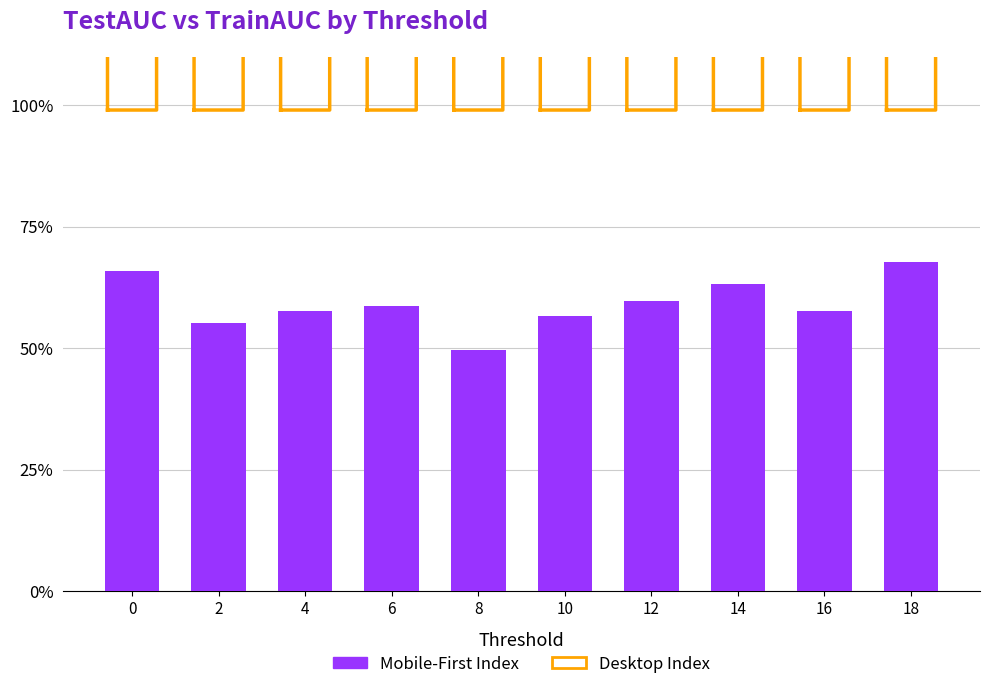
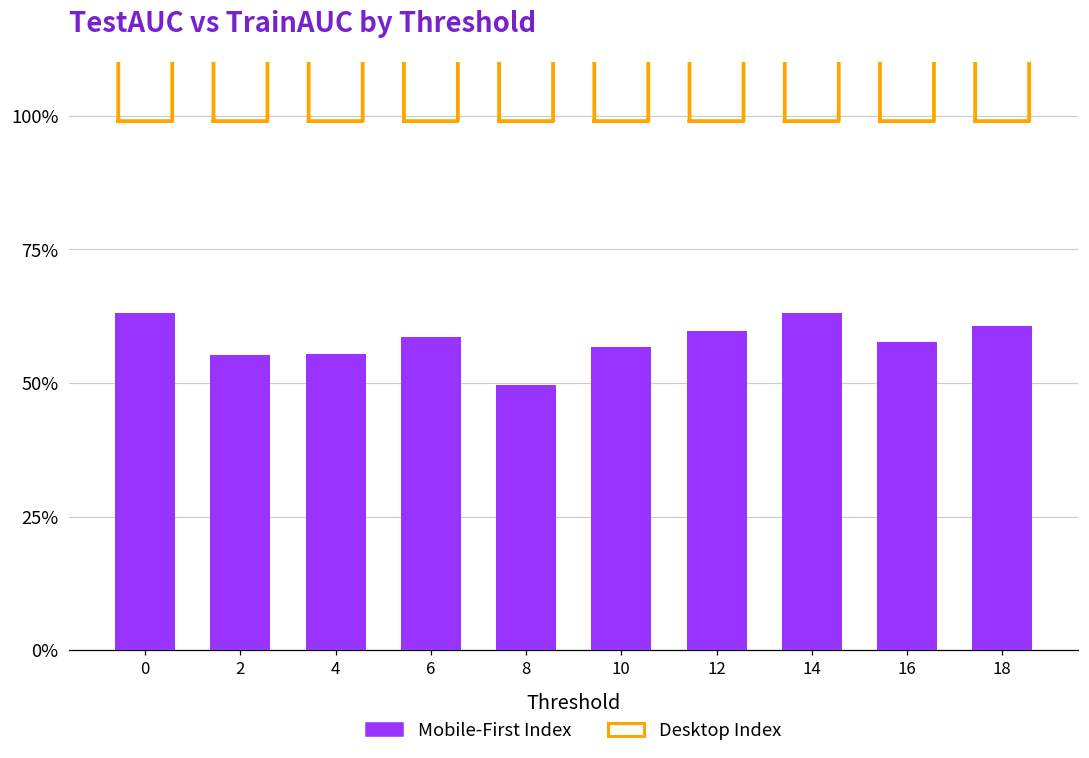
  {
    "Mobile-First Index": {
-     "0": "66%",
-     "4": "58%",
-     "18": "68%"
+     "0": "63%",
+     "4": "56%",
+     "18": "61%"
    },
    "Desktop Index": {
      "0": "99%",
      "2": "99%",
      "4": "99%",
      "6": "99%",
      "8": "99%",
      "10": "99%",
      "12": "99%",
      "14": "99%",
      "16": "99%",
      "18": "99%"
    }
  }
